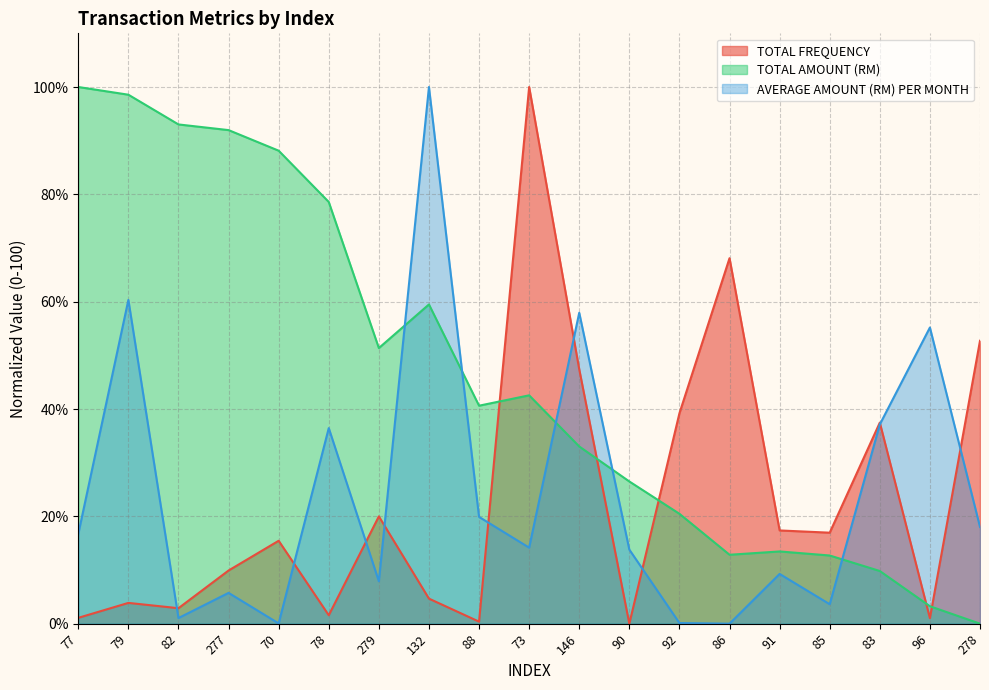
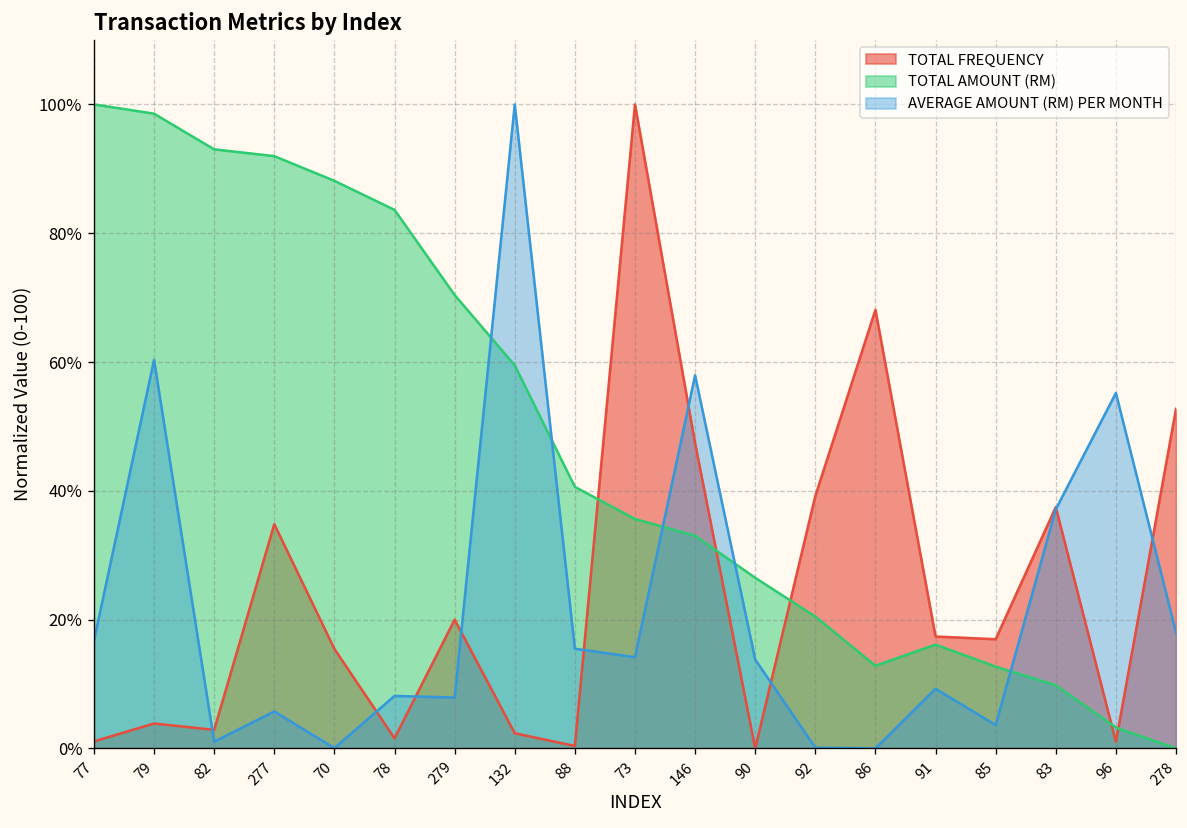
  {
    "TOTAL FREQUENCY": {
      "77": "1%",
      "79": "4%",
      "82": "3%",
-     "277": "10%",
+     "277": "35%",
      "70": "15%",
      "78": "2%",
      "279": "20%",
-     "132": "5%",
+     "132": "2%",
      "88": "0%",
      "73": "100%",
      "146": "47%",
      "90": "0%",
      "92": "39%",
      "86": "68%",
      "91": "17%",
      "85": "17%",
      "96": "1%",
      "278": "53%"
    },
    "TOTAL AMOUNT (RM)": {
      "77": "100%",
      "79": "99%",
      "82": "93%",
      "277": "92%",
      "70": "88%",
-     "78": "79%",
-     "279": "51%",
+     "78": "84%",
+     "279": "70%",
      "132": "59%",
      "88": "41%",
-     "73": "43%",
+     "73": "36%",
      "146": "33%",
      "90": "26%",
      "92": "20%",
      "86": "13%",
-     "91": "13%",
+     "91": "16%",
      "85": "13%",
      "83": "10%",
      "96": "3%",
      "278": "0%"
    },
    "AVERAGE AMOUNT (RM) PER MONTH": {
      "77": "17%",
      "79": "60%",
      "82": "1%",
      "277": "6%",
      "70": "0%",
-     "78": "36%",
+     "78": "8%",
      "279": "8%",
      "132": "100%",
-     "88": "20%",
+     "88": "15%",
      "73": "14%",
      "146": "58%",
      "90": "14%",
      "92": "0%",
      "86": "0%",
      "91": "9%",
      "85": "4%",
      "96": "55%",
      "278": "18%"
    }
  }
